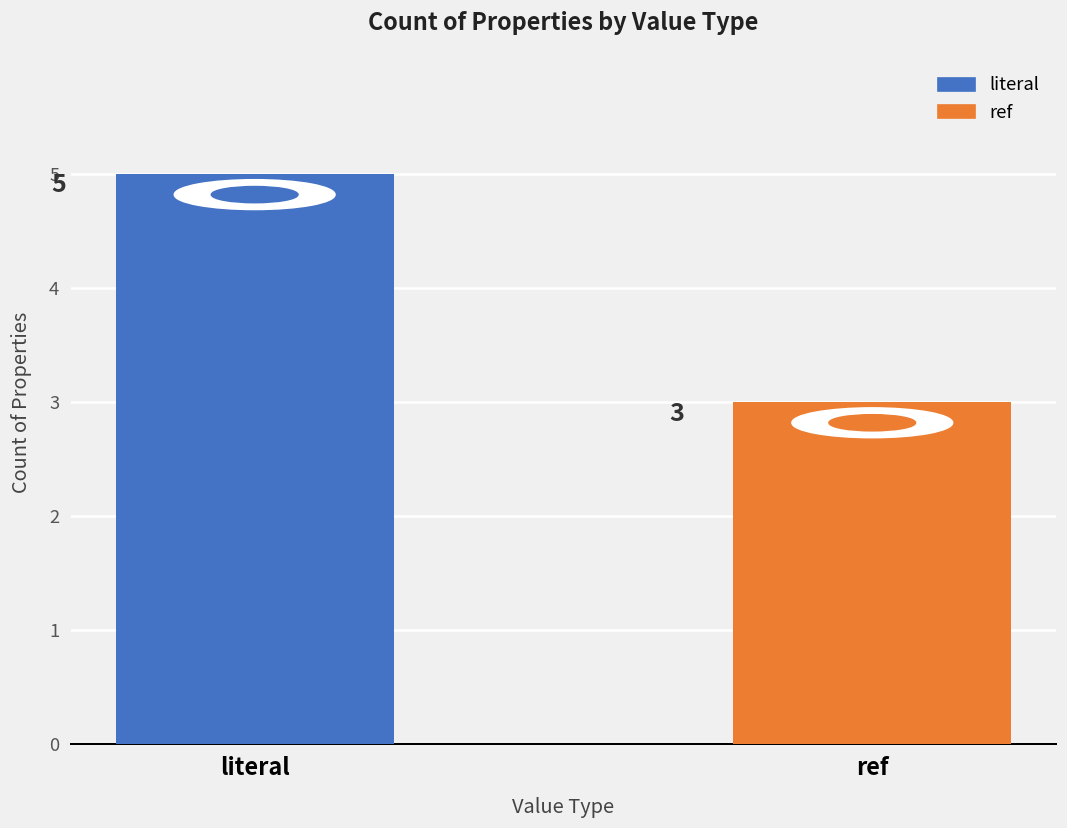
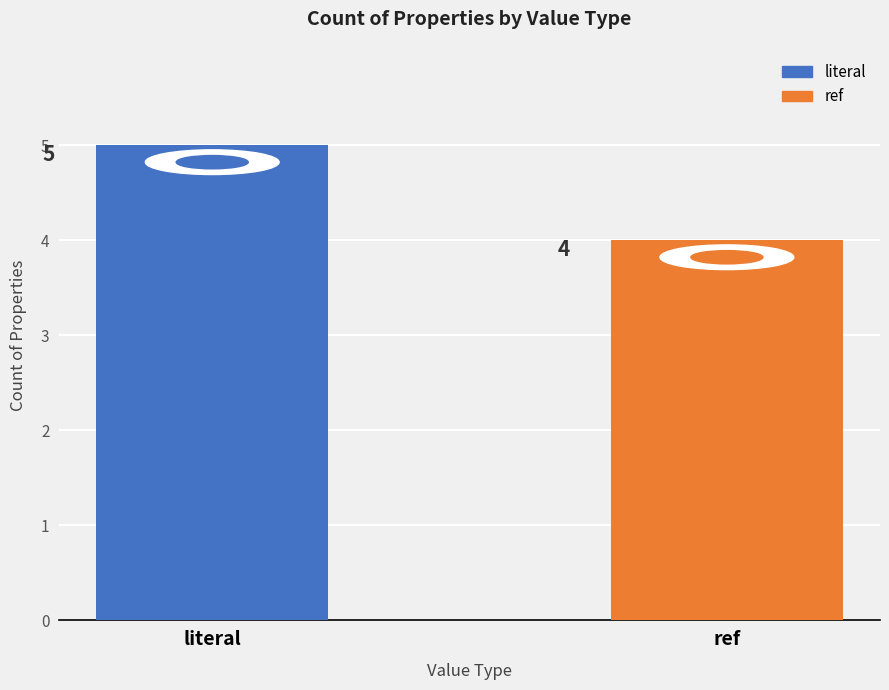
  {
-   "ref": 3
+   "ref": 4
  }
